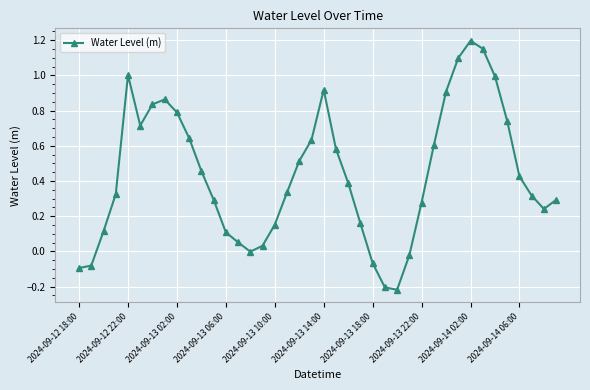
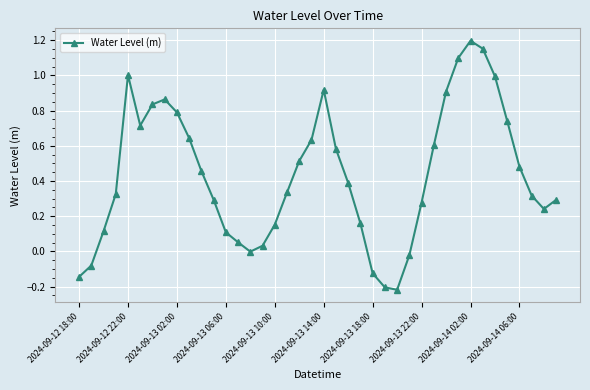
  {
-   "2024-09-12 18:00": -0.09,
+   "2024-09-12 18:00": -0.14,
    "2024-09-12 22:00": 1.00,
    "2024-09-13 02:00": 0.79,
    "2024-09-13 06:00": 0.11,
    "2024-09-13 10:00": 0.15,
    "2024-09-13 14:00": 0.92,
-   "2024-09-13 18:00": -0.07,
+   "2024-09-13 18:00": -0.12,
    "2024-09-13 22:00": 0.28,
    "2024-09-14 02:00": 1.20,
-   "2024-09-14 06:00": 0.43
+   "2024-09-14 06:00": 0.48
  }
